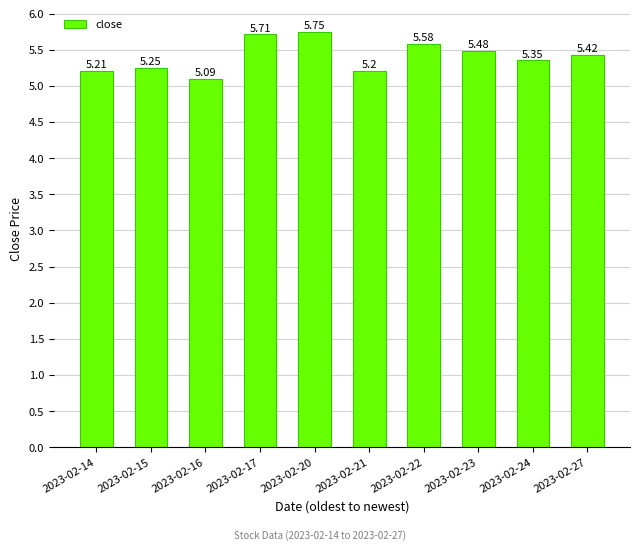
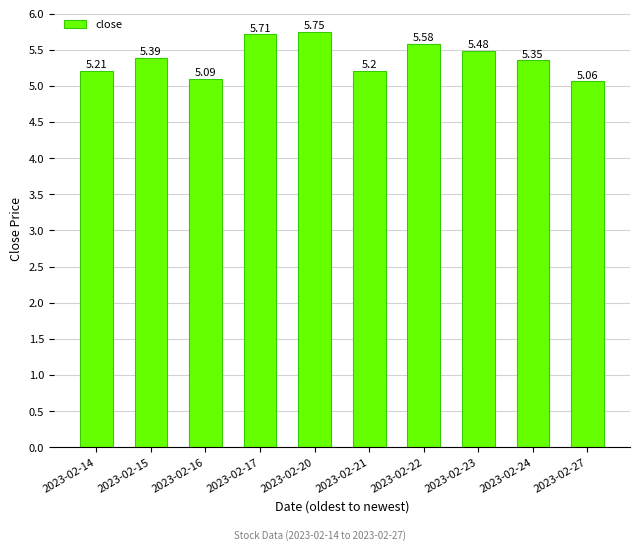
  {
    "2023-02-14": 5.21,
-   "2023-02-15": 5.25,
+   "2023-02-15": 5.39,
    "2023-02-16": 5.09,
    "2023-02-17": 5.71,
    "2023-02-20": 5.75,
    "2023-02-21": 5.2,
    "2023-02-22": 5.58,
    "2023-02-23": 5.48,
    "2023-02-24": 5.35,
-   "2023-02-27": 5.42
+   "2023-02-27": 5.06
  }
